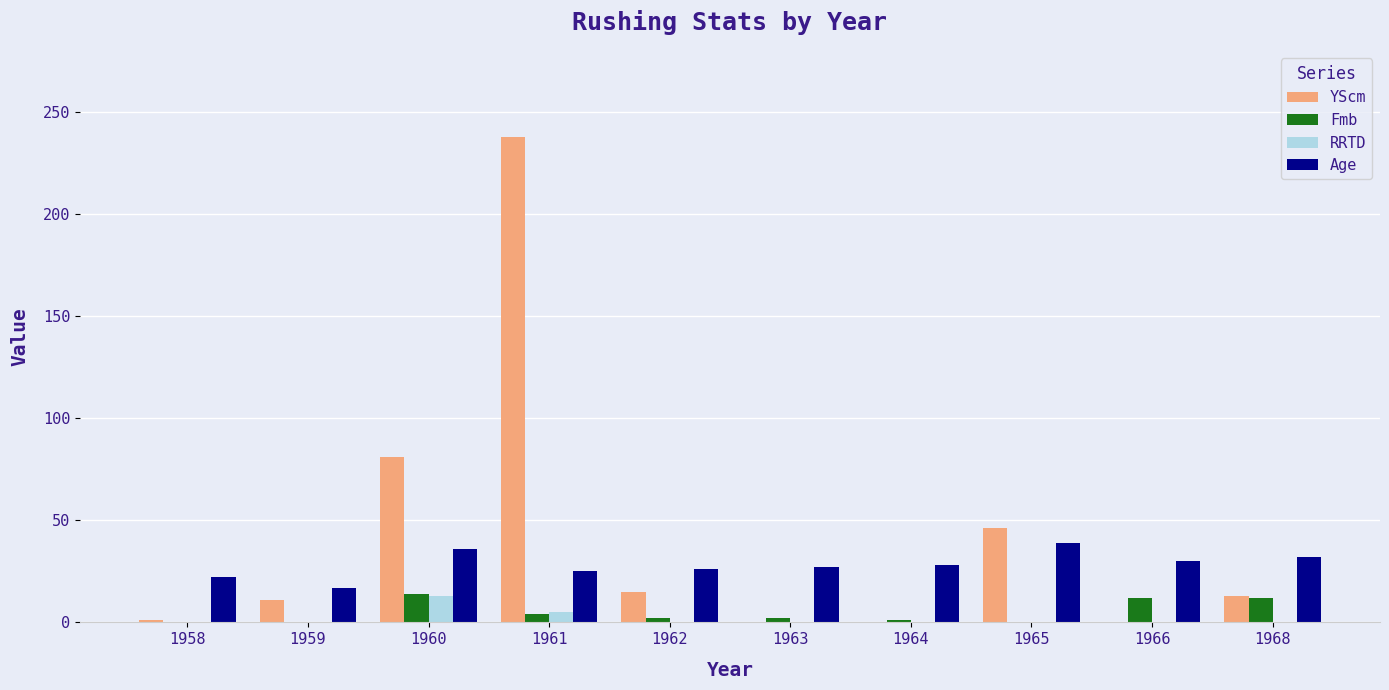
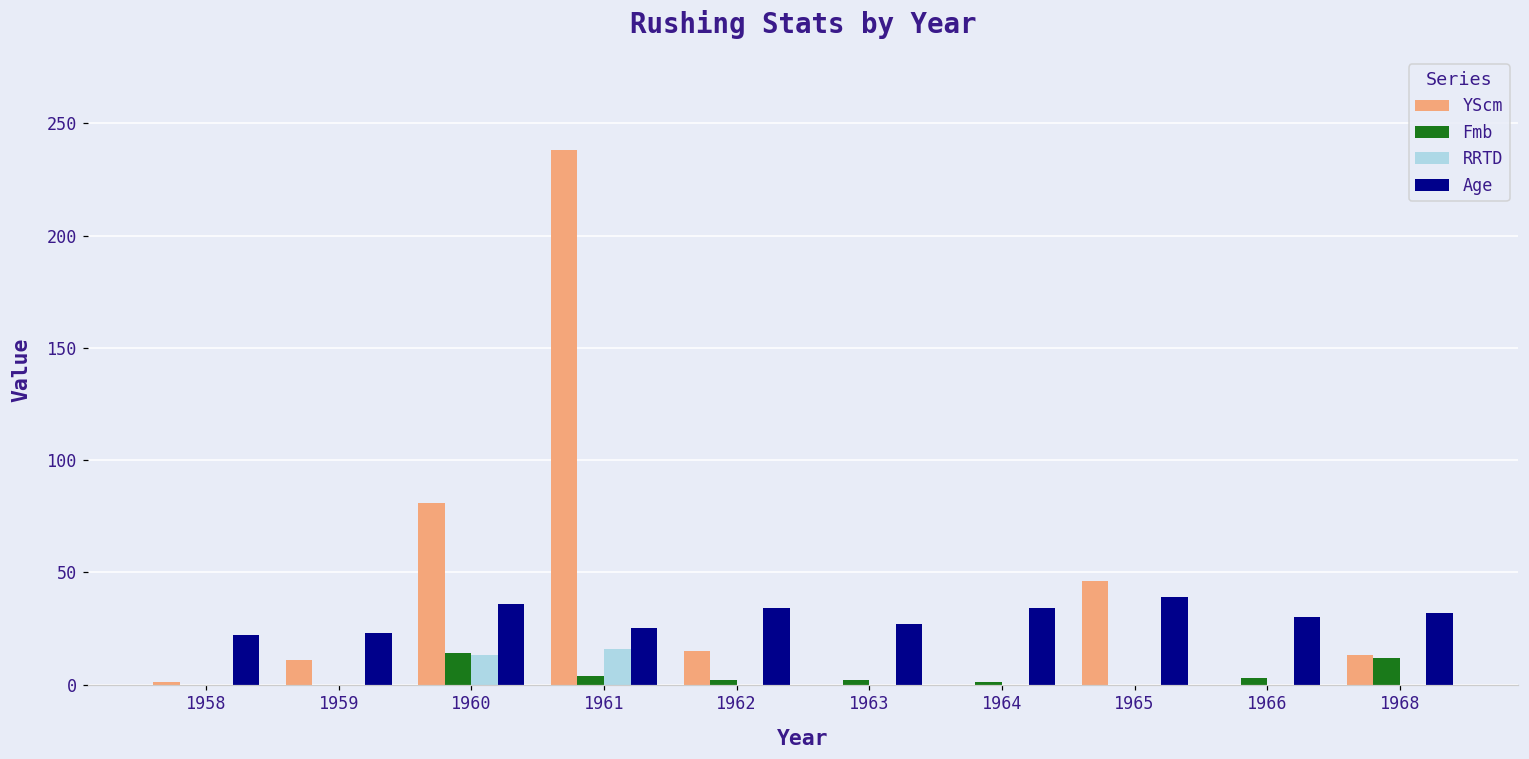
  {
    "YScm": {
      "1959": 11,
      "1960": 81,
      "1961": 238,
      "1962": 15,
      "1963": 0,
      "1964": 0,
      "1965": 46,
      "1966": 0,
      "1968": 13
    },
    "Fmb": {
      "1958": 0,
      "1959": 0,
      "1960": 14,
      "1961": 4,
      "1962": 2,
      "1963": 2,
      "1965": 0,
-     "1966": 12,
+     "1966": 3,
      "1968": 12
    },
    "RRTD": {
      "1958": 0,
      "1959": 0,
      "1960": 13,
-     "1961": 5,
+     "1961": 16,
      "1962": 0,
      "1963": 0,
      "1964": 0,
      "1965": 0,
      "1966": 0,
      "1968": 0
    },
    "Age": {
      "1958": 22,
-     "1959": 17,
+     "1959": 23,
      "1960": 36,
      "1961": 25,
-     "1962": 26,
+     "1962": 34,
      "1963": 27,
-     "1964": 28,
+     "1964": 34,
      "1965": 39,
      "1966": 30,
      "1968": 32
    }
  }
